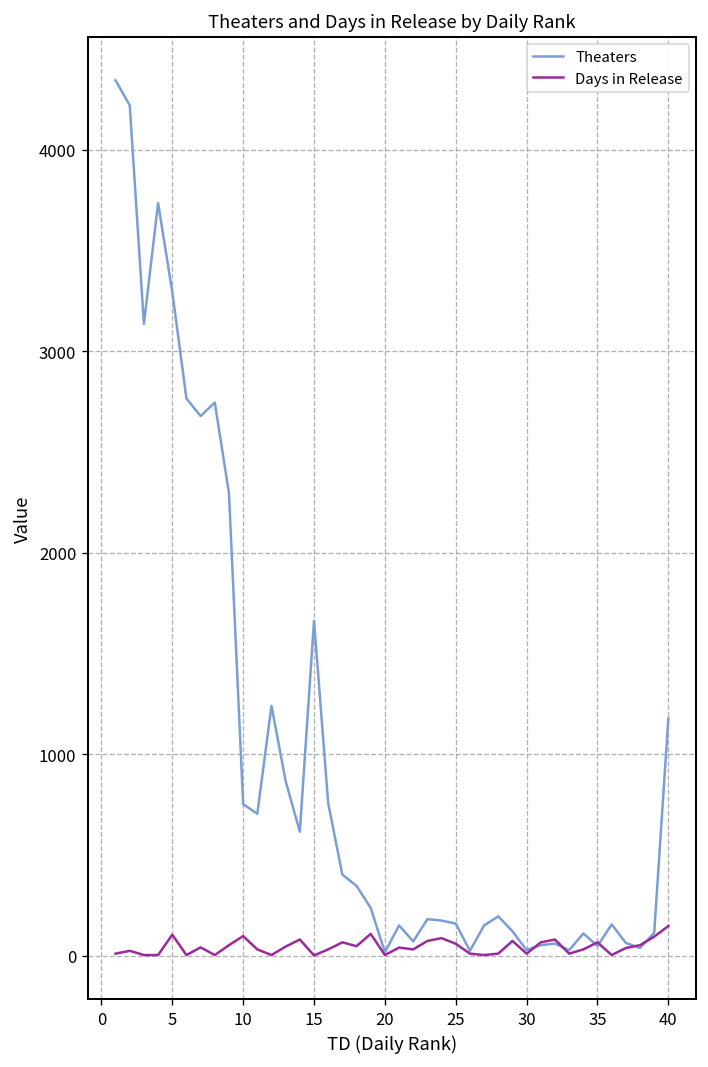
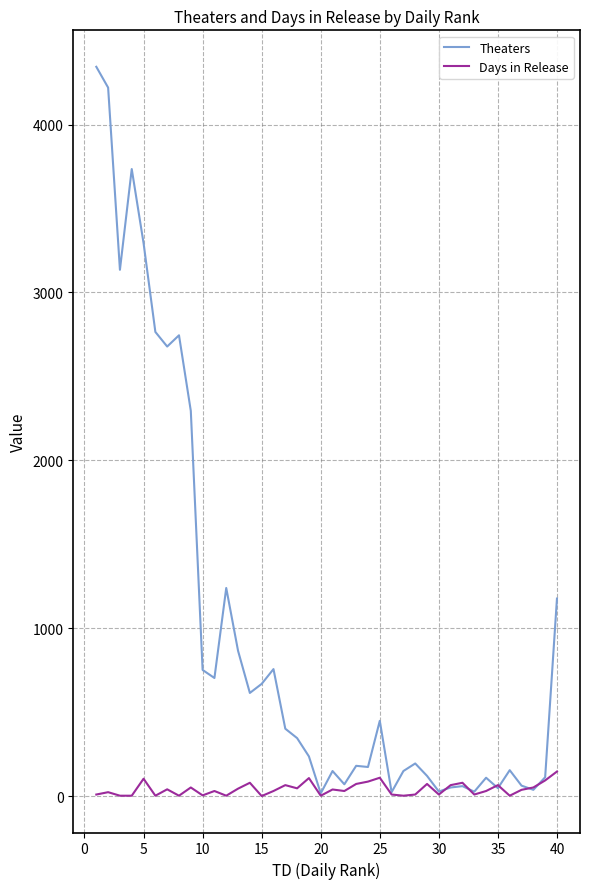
  {
    "Theaters": {
      "5": 3290,
      "10": 750,
-     "15": 1660,
-     "25": 160,
+     "15": 670,
+     "25": 450,
      "30": 30,
      "35": 50,
      "40": 1180
    },
    "Days in Release": {
      "5": 100,
-     "10": 100,
+     "10": 10,
      "15": 0,
-     "25": 60,
+     "25": 110,
      "30": 10,
      "35": 70,
      "40": 150
    }
  }
